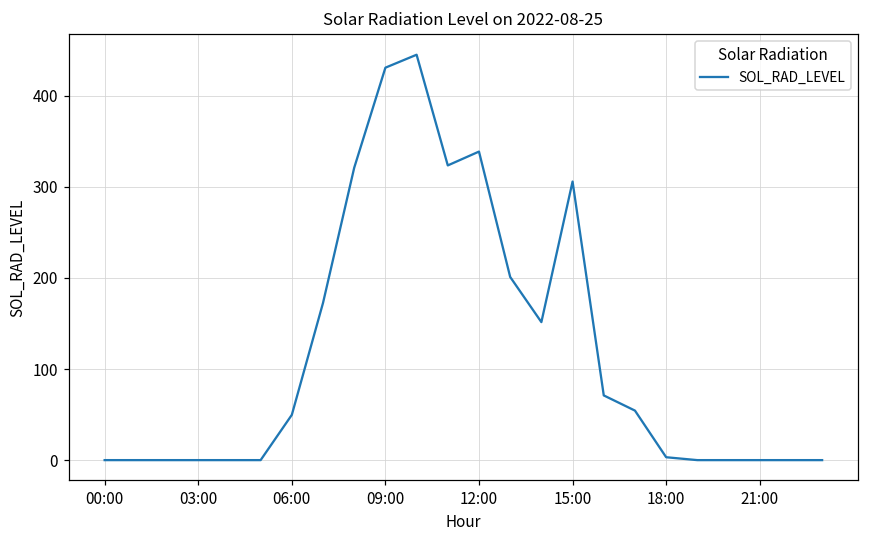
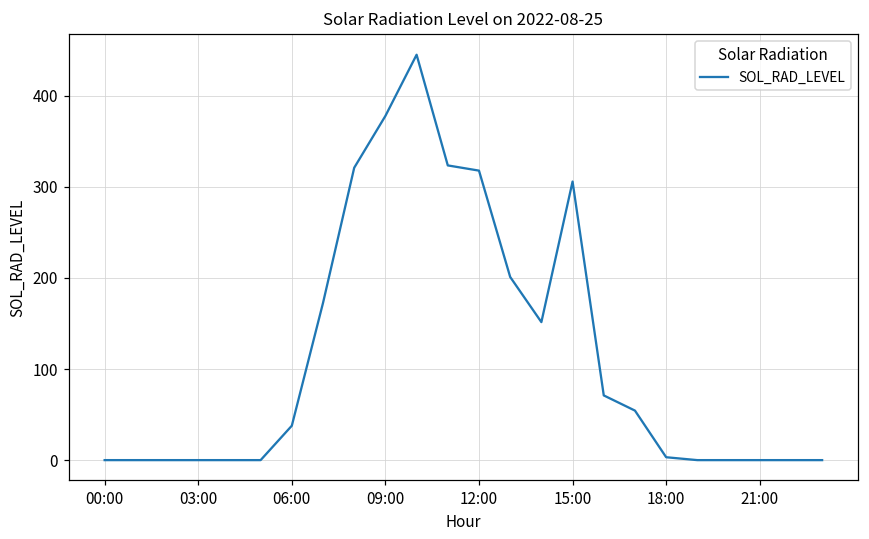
  {
    "00:00": 0,
    "03:00": 0,
-   "06:00": 50,
-   "09:00": 430,
-   "12:00": 340,
+   "06:00": 40,
+   "09:00": 380,
+   "12:00": 320,
    "15:00": 310,
    "18:00": 0,
    "21:00": 0
  }
